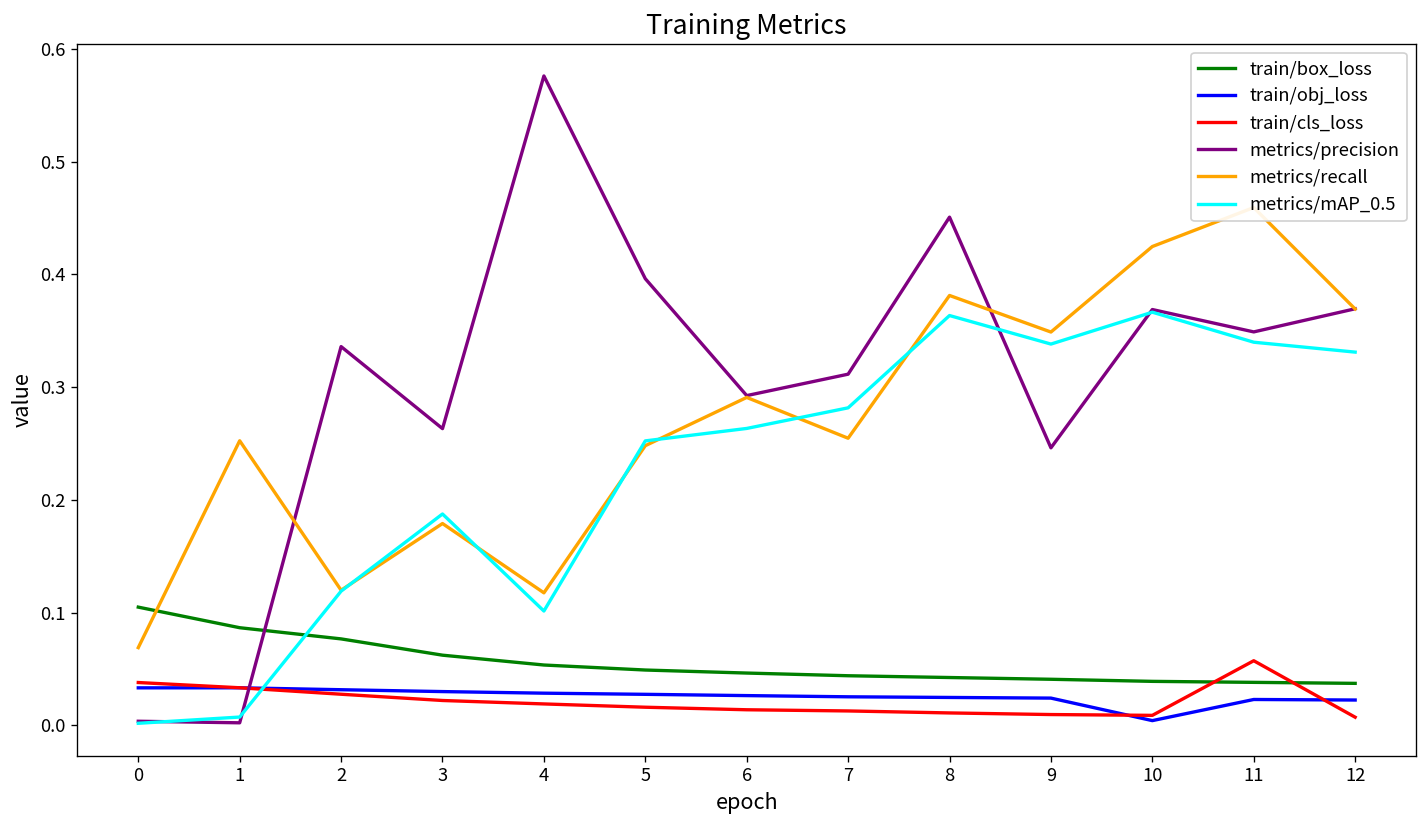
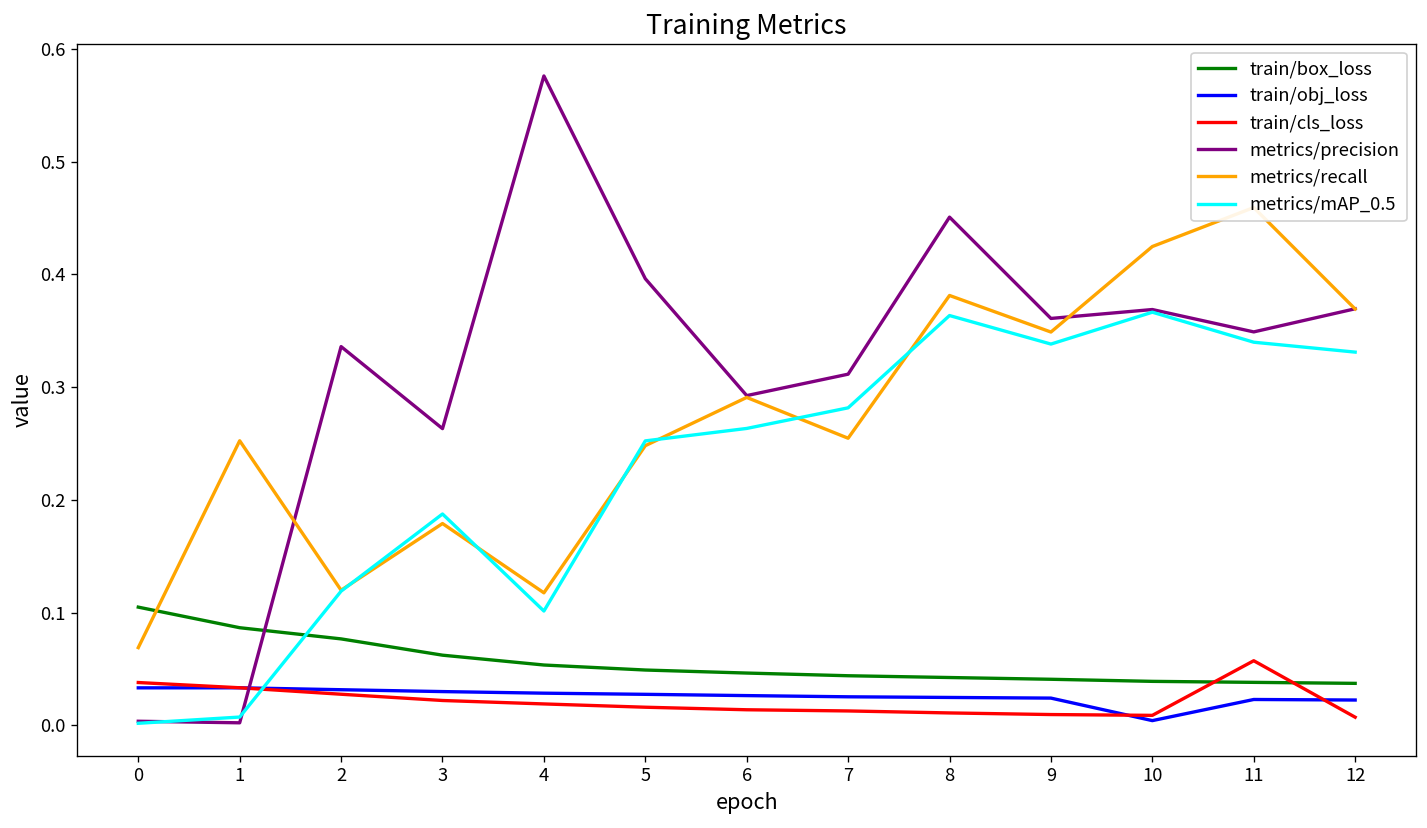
  {
    "train/box_loss": {
      "0": 0.10,
      "1": 0.09,
      "2": 0.08,
      "3": 0.06,
      "4": 0.05,
      "5": 0.05,
      "6": 0.05,
      "7": 0.04,
      "8": 0.04,
      "9": 0.04,
      "10": 0.04,
      "11": 0.04,
      "12": 0.04
    },
    "train/obj_loss": {
      "0": 0.03,
      "2": 0.03,
      "3": 0.03,
      "4": 0.03,
      "5": 0.03,
      "6": 0.03,
      "7": 0.03,
      "8": 0.02,
      "9": 0.02,
      "10": 0.00,
      "11": 0.02,
      "12": 0.02
    },
    "train/cls_loss": {
      "0": 0.04,
      "2": 0.03,
      "3": 0.02,
      "4": 0.02,
      "5": 0.02,
      "6": 0.01,
      "7": 0.01,
      "8": 0.01,
      "9": 0.01,
      "10": 0.01,
      "11": 0.06,
      "12": 0.01
    },
    "metrics/precision": {
      "1": 0.00,
      "2": 0.34,
      "3": 0.26,
      "4": 0.58,
      "5": 0.40,
      "7": 0.31,
      "8": 0.45,
-     "9": 0.25,
+     "9": 0.36,
      "11": 0.35
    },
    "metrics/recall": {
      "0": 0.07,
      "1": 0.25,
      "3": 0.18,
      "4": 0.12,
      "5": 0.25,
      "7": 0.25,
      "8": 0.38,
      "9": 0.35,
      "10": 0.42
    },
    "metrics/mAP_0.5": {
      "1": 0.01,
      "3": 0.19,
      "4": 0.10,
      "5": 0.25,
      "6": 0.26,
      "7": 0.28,
      "8": 0.36,
      "9": 0.34,
      "11": 0.34,
      "12": 0.33
    }
  }
